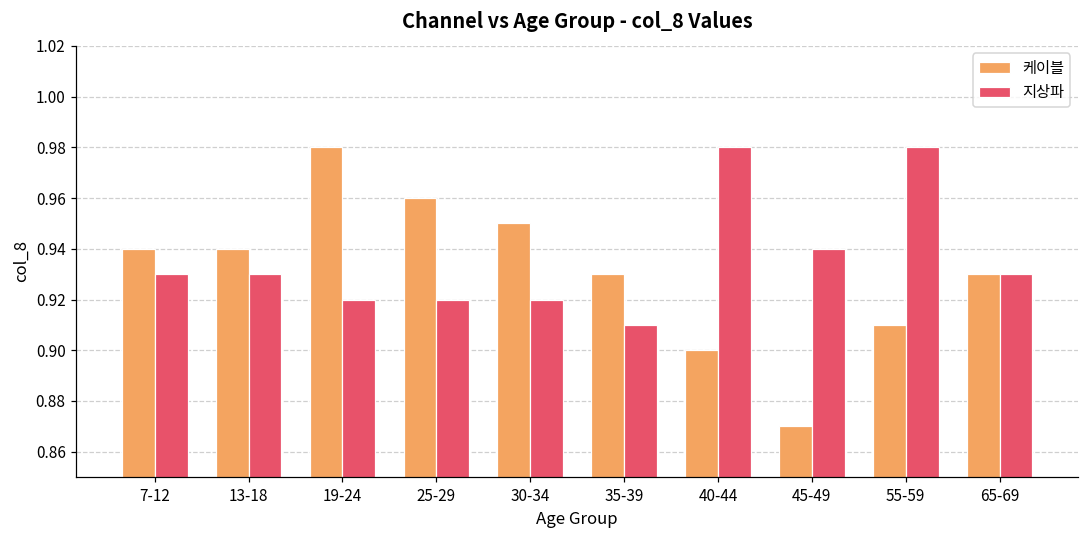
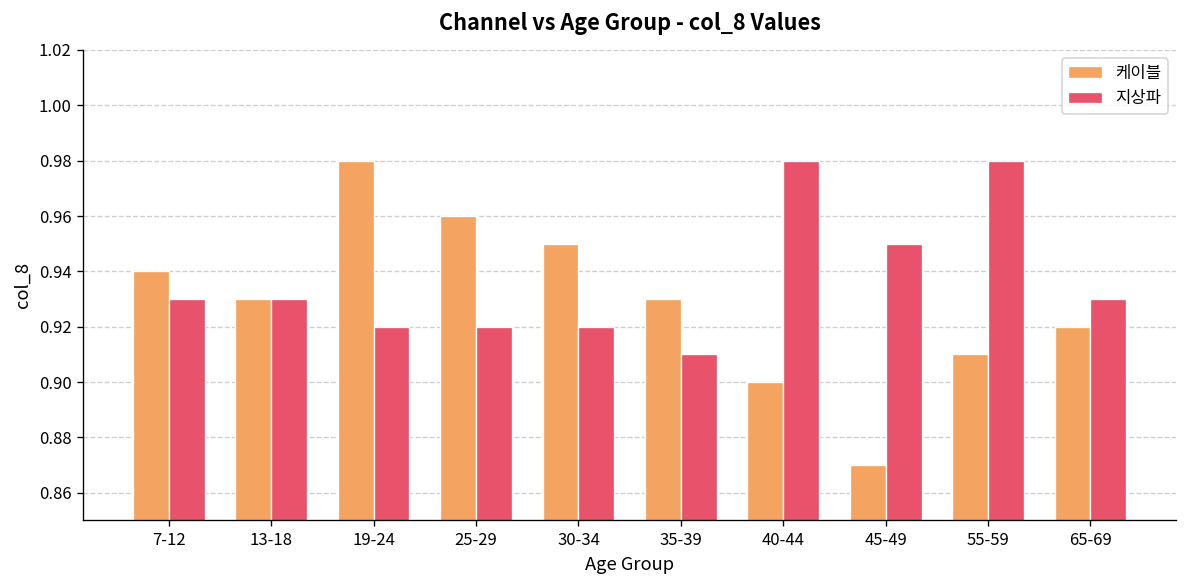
  {
    "케이블": {
      "7-12": 0.94,
-     "13-18": 0.94,
+     "13-18": 0.93,
      "19-24": 0.98,
      "25-29": 0.96,
      "30-34": 0.95,
      "35-39": 0.93,
      "40-44": 0.90,
      "45-49": 0.87,
      "55-59": 0.91,
-     "65-69": 0.93
+     "65-69": 0.92
    },
    "지상파": {
      "7-12": 0.93,
      "13-18": 0.93,
      "19-24": 0.92,
      "25-29": 0.92,
      "30-34": 0.92,
      "35-39": 0.91,
      "40-44": 0.98,
-     "45-49": 0.94,
+     "45-49": 0.95,
      "55-59": 0.98,
      "65-69": 0.93
    }
  }
